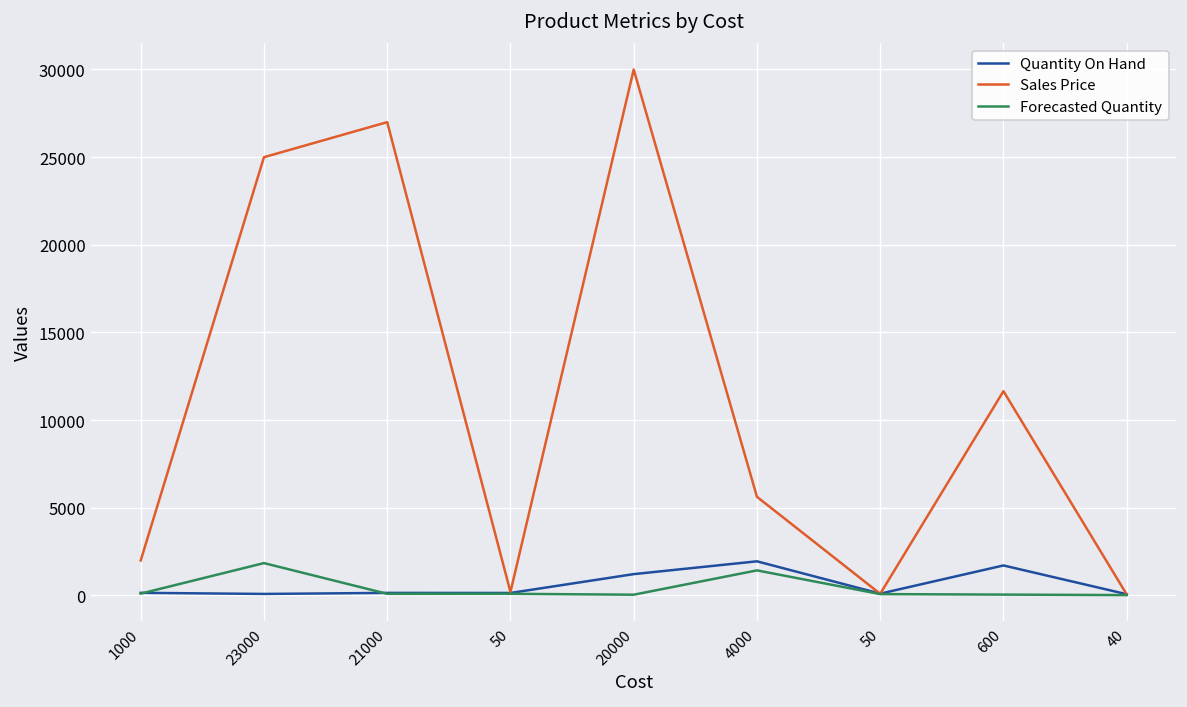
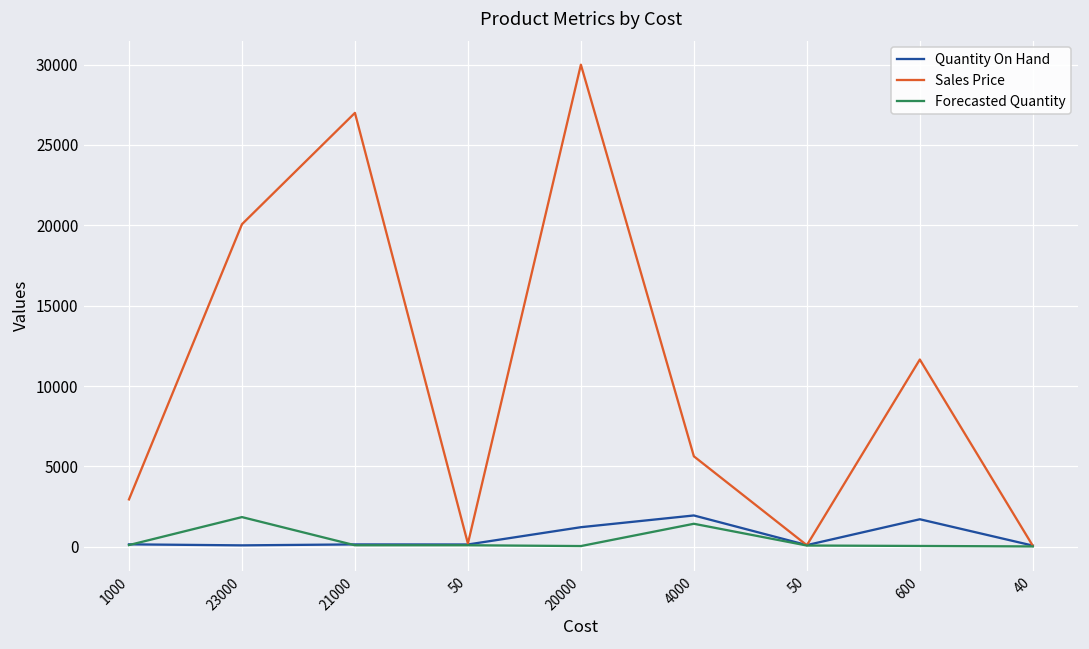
  {
    "Quantity On Hand": {
      "23000": 100,
      "20000": 1200,
      "4000": 1900,
      "600": 1700
    },
    "Sales Price": {
-     "1000": 2000,
-     "23000": 25000,
+     "1000": 2900,
+     "23000": 20100,
      "21000": 27000,
      "20000": 30000,
      "4000": 5600,
      "600": 11700
    },
    "Forecasted Quantity": {
      "23000": 1800,
      "20000": 0,
      "4000": 1400,
      "600": 0
    }
  }
